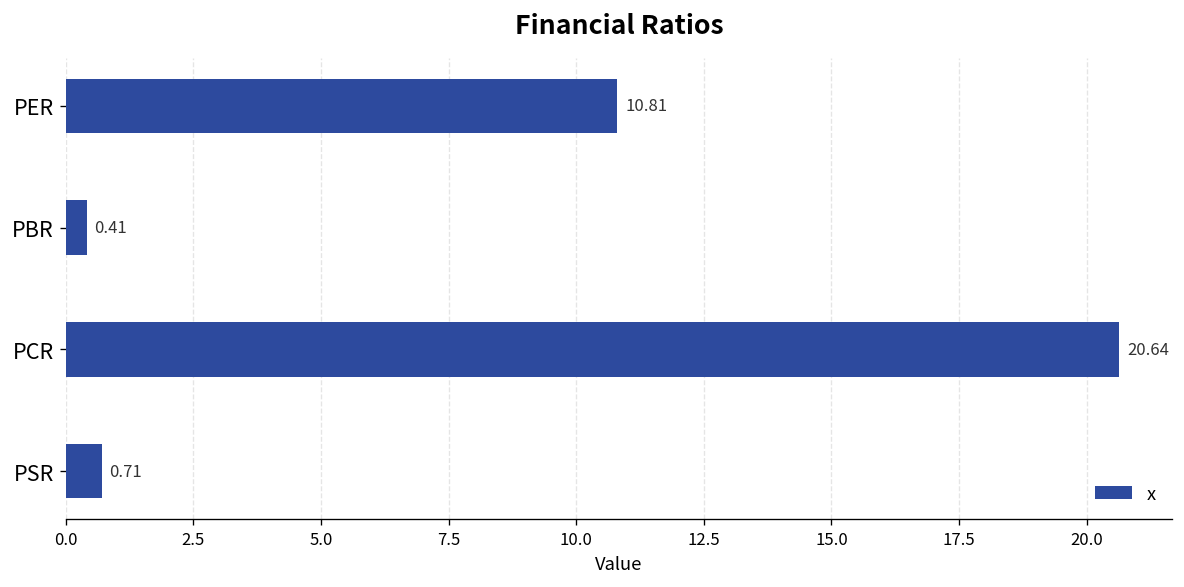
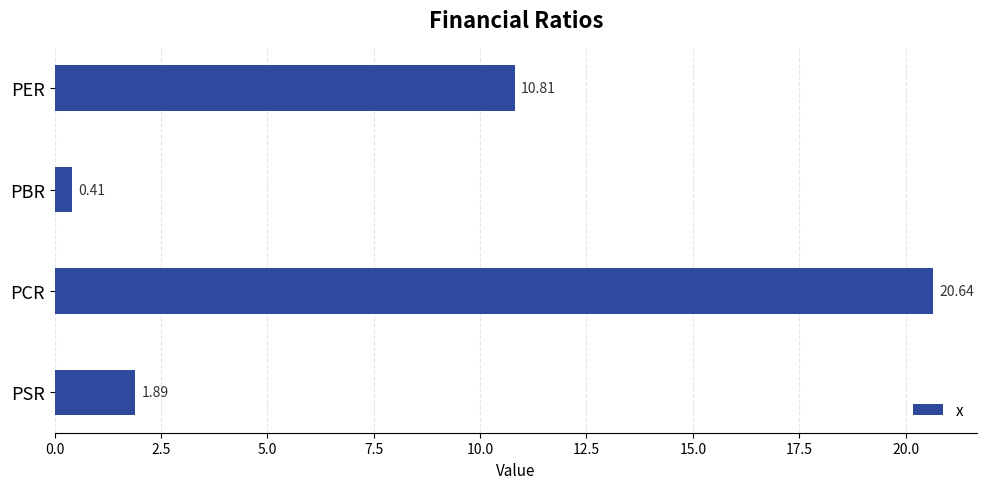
  {
    "PER": 10.81,
    "PBR": 0.41,
    "PCR": 20.64,
-   "PSR": 0.71
+   "PSR": 1.89
  }
